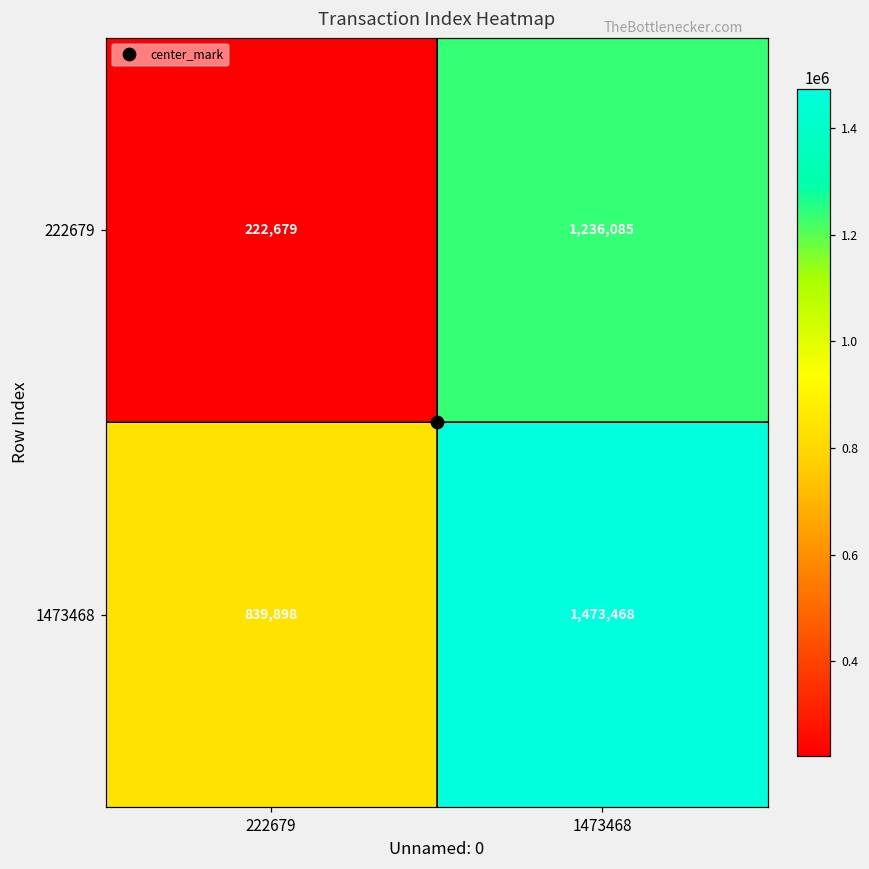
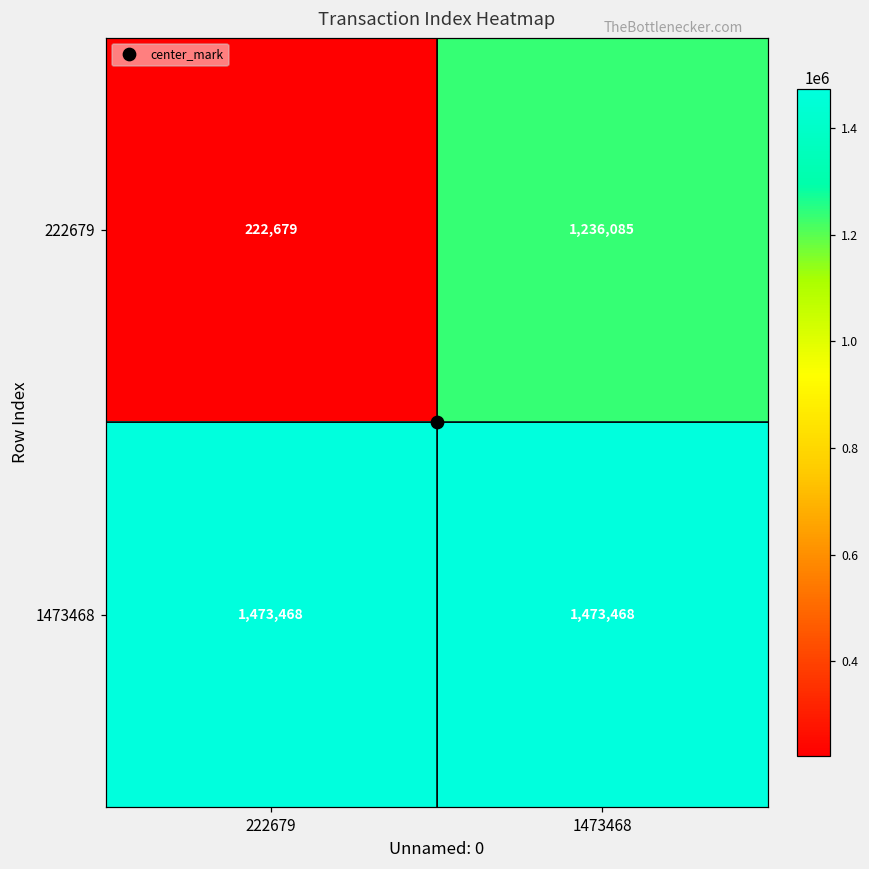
  {
    "222679": {
      "222679": "222,679",
      "1473468": "1,236,085"
    },
    "1473468": {
-     "222679": "839,898",
+     "222679": "1,473,468",
      "1473468": "1,473,468"
    }
  }
